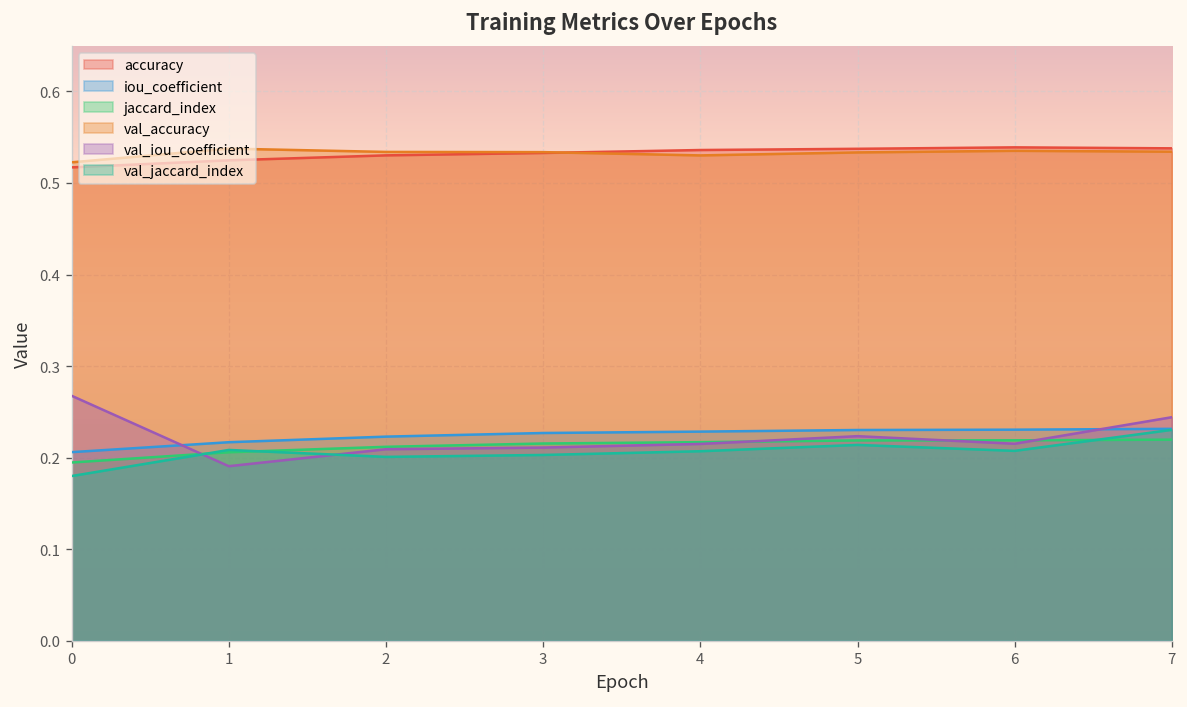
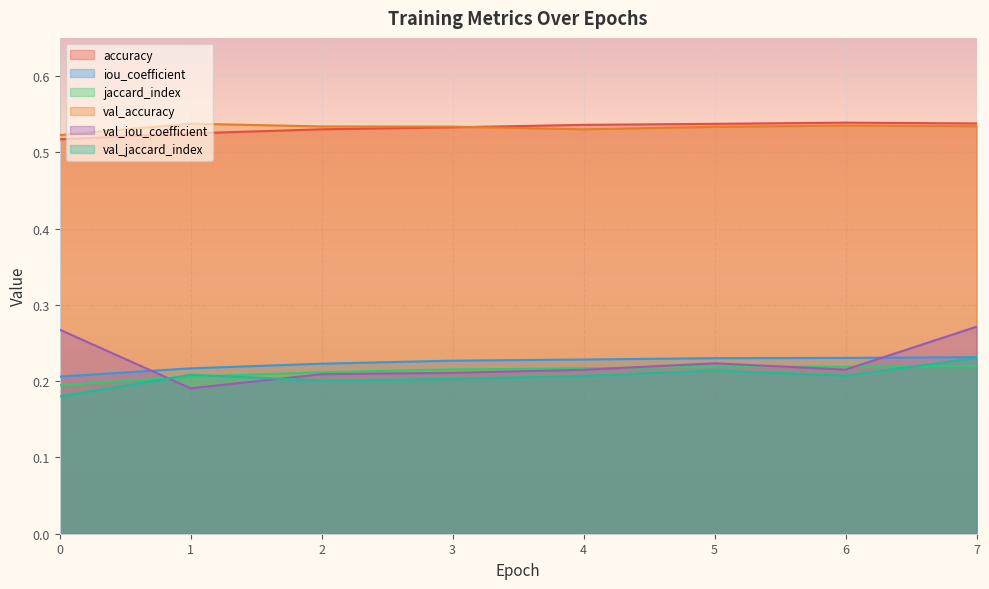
  {
    "val_iou_coefficient": {
      "0": 0.27,
      "1": 0.19,
      "3": 0.21,
      "5": 0.22,
      "6": 0.22,
-     "7": 0.24
+     "7": 0.27
    }
  }
